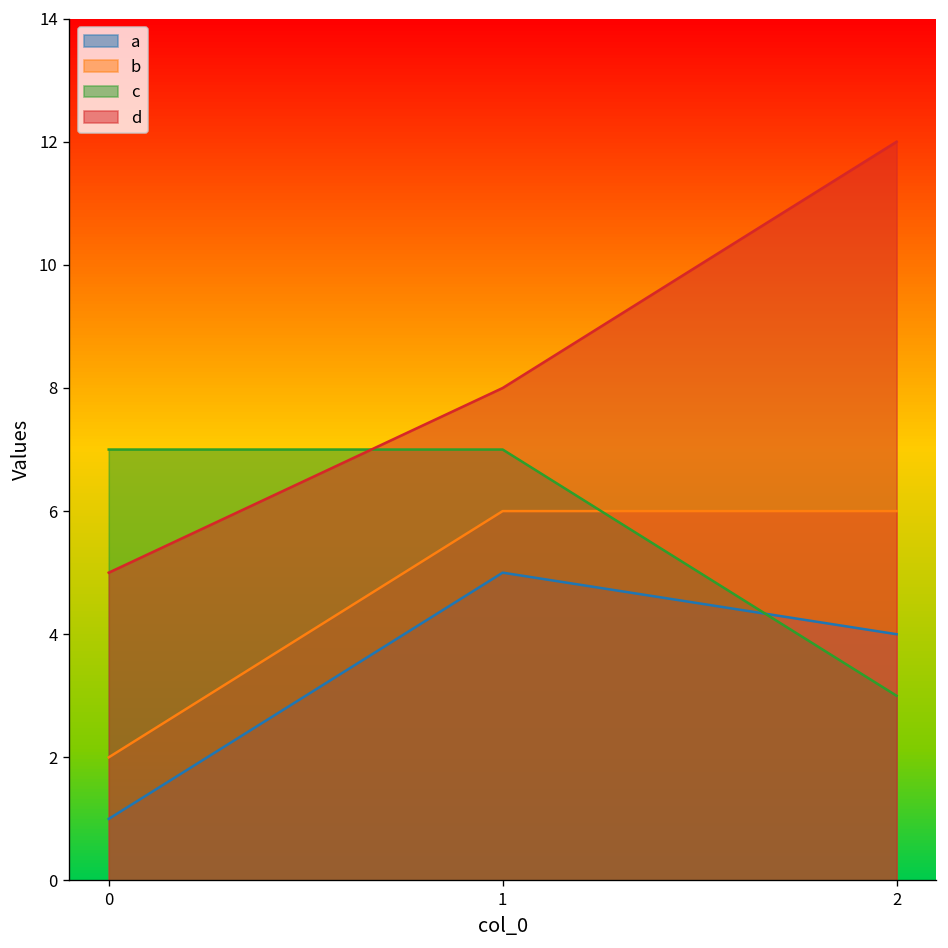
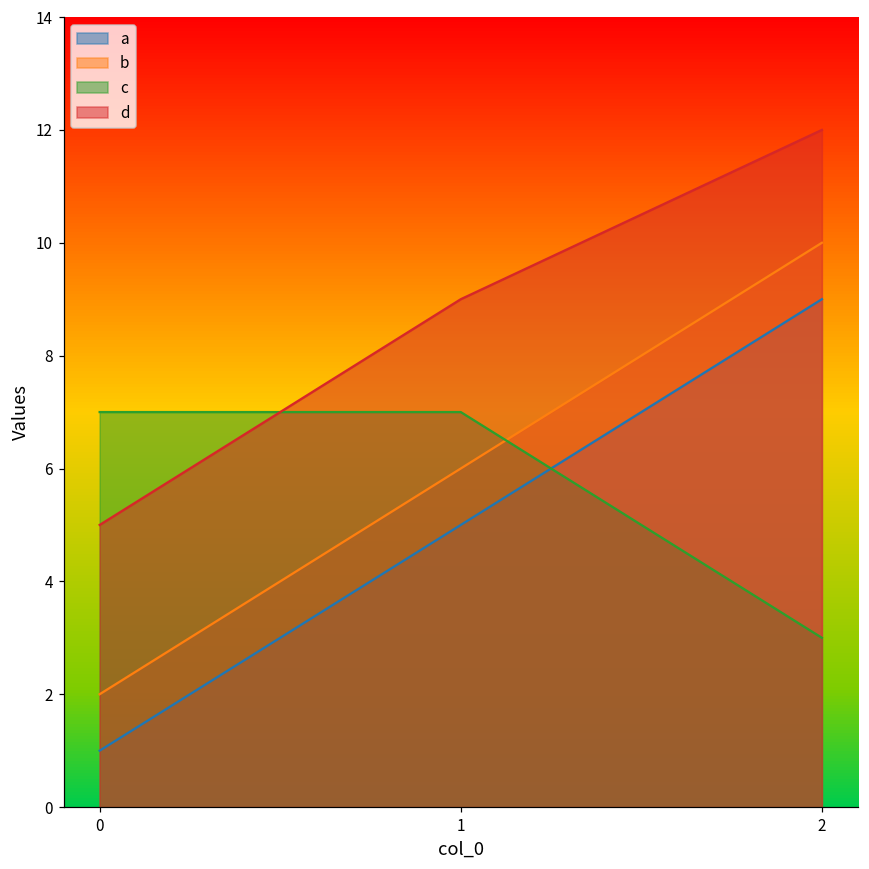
  {
    "a": {
      "0": 1,
      "1": 5,
-     "2": 4
+     "2": 9
    },
    "b": {
      "0": 2,
      "1": 6,
-     "2": 6
+     "2": 10
    },
    "c": {
      "0": 7,
      "1": 7,
      "2": 3
    },
    "d": {
      "0": 5,
-     "1": 8,
+     "1": 9,
      "2": 12
    }
  }
